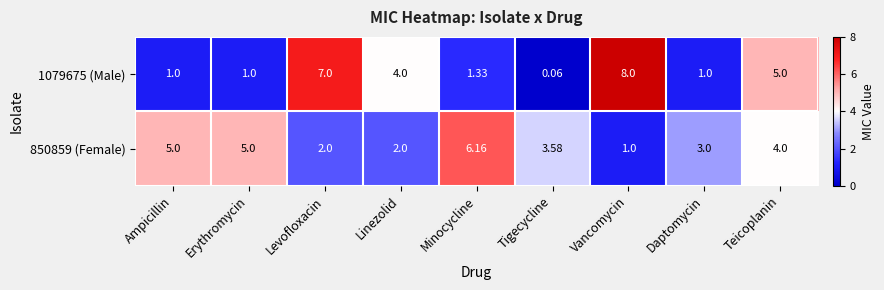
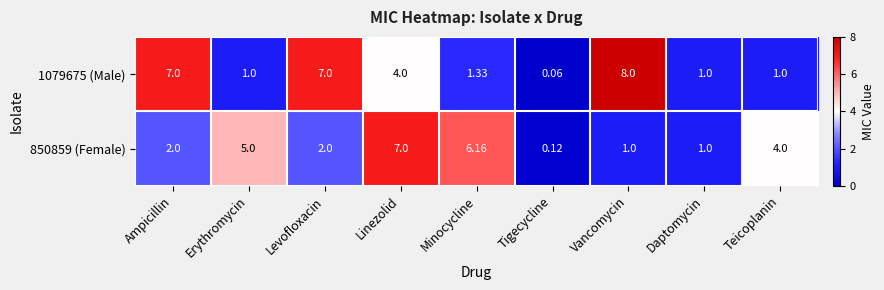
  {
    "1079675 (Male)": {
-     "Ampicillin": 1.0,
+     "Ampicillin": 7.0,
      "Erythromycin": 1.0,
      "Levofloxacin": 7.0,
      "Linezolid": 4.0,
      "Minocycline": 1.33,
      "Tigecycline": 0.06,
      "Vancomycin": 8.0,
      "Daptomycin": 1.0,
-     "Teicoplanin": 5.0
+     "Teicoplanin": 1.0
    },
    "850859 (Female)": {
-     "Ampicillin": 5.0,
+     "Ampicillin": 2.0,
      "Erythromycin": 5.0,
      "Levofloxacin": 2.0,
-     "Linezolid": 2.0,
+     "Linezolid": 7.0,
      "Minocycline": 6.16,
-     "Tigecycline": 3.58,
+     "Tigecycline": 0.12,
      "Vancomycin": 1.0,
-     "Daptomycin": 3.0,
+     "Daptomycin": 1.0,
      "Teicoplanin": 4.0
    }
  }
